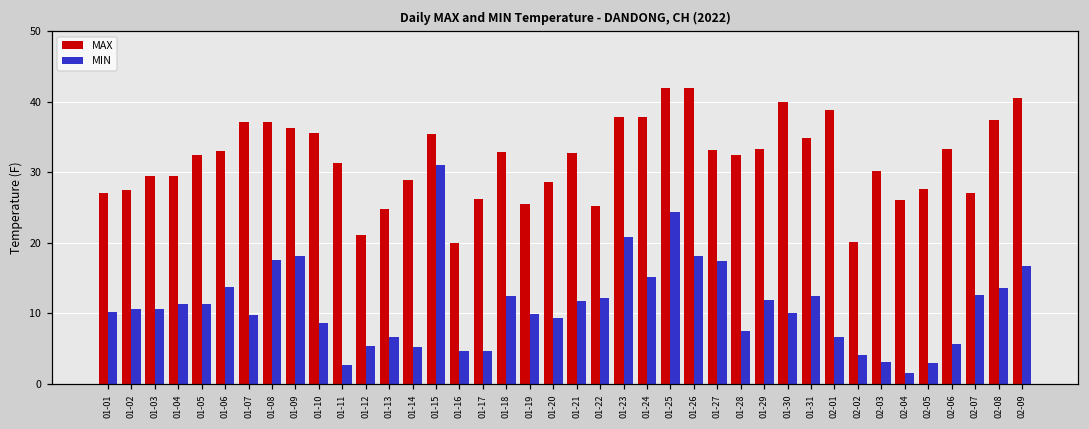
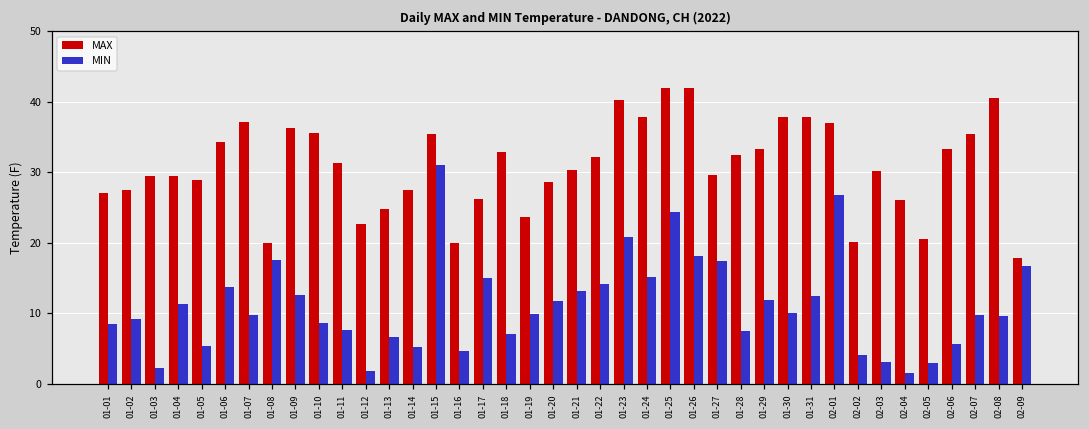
  {
    "MAX": {
      "01-01": 27,
      "01-02": 28,
      "01-03": 30,
      "01-04": 30,
-     "01-05": 32,
-     "01-06": 33,
+     "01-05": 29,
+     "01-06": 34,
      "01-07": 37,
-     "01-08": 37,
+     "01-08": 20,
      "01-09": 36,
      "01-10": 36,
      "01-11": 31,
-     "01-12": 21,
+     "01-12": 23,
      "01-13": 25,
-     "01-14": 29,
+     "01-14": 28,
      "01-15": 35,
      "01-16": 20,
      "01-17": 26,
      "01-18": 33,
-     "01-19": 26,
+     "01-19": 24,
      "01-20": 29,
-     "01-21": 33,
-     "01-22": 25,
-     "01-23": 38,
+     "01-21": 30,
+     "01-22": 32,
+     "01-23": 40,
      "01-24": 38,
      "01-25": 42,
      "01-26": 42,
-     "01-27": 33,
+     "01-27": 30,
      "01-28": 33,
      "01-29": 33,
-     "01-30": 40,
-     "01-31": 35,
-     "02-01": 39,
+     "01-30": 38,
+     "01-31": 38,
+     "02-01": 37,
      "02-02": 20,
      "02-03": 30,
      "02-04": 26,
-     "02-05": 28,
+     "02-05": 21,
      "02-06": 33,
-     "02-07": 27,
-     "02-08": 37,
-     "02-09": 41
+     "02-07": 35,
+     "02-08": 41,
+     "02-09": 18
    },
    "MIN": {
-     "01-01": 10,
-     "01-02": 11,
-     "01-03": 11,
+     "01-01": 9,
+     "01-02": 9,
+     "01-03": 2,
      "01-04": 11,
-     "01-05": 11,
+     "01-05": 5,
      "01-06": 14,
      "01-07": 10,
      "01-08": 18,
-     "01-09": 18,
+     "01-09": 13,
      "01-10": 9,
-     "01-11": 3,
-     "01-12": 5,
+     "01-11": 8,
+     "01-12": 2,
      "01-13": 7,
      "01-14": 5,
      "01-15": 31,
      "01-16": 5,
-     "01-17": 5,
-     "01-18": 13,
+     "01-17": 15,
+     "01-18": 7,
      "01-19": 10,
-     "01-20": 9,
-     "01-21": 12,
-     "01-22": 12,
+     "01-20": 12,
+     "01-21": 13,
+     "01-22": 14,
      "01-23": 21,
      "01-24": 15,
      "01-25": 24,
      "01-26": 18,
      "01-27": 17,
      "01-28": 8,
      "01-29": 12,
      "01-30": 10,
      "01-31": 12,
-     "02-01": 7,
+     "02-01": 27,
      "02-02": 4,
      "02-03": 3,
      "02-04": 2,
      "02-05": 3,
      "02-06": 6,
-     "02-07": 13,
-     "02-08": 14,
+     "02-07": 10,
+     "02-08": 10,
      "02-09": 17
    }
  }
